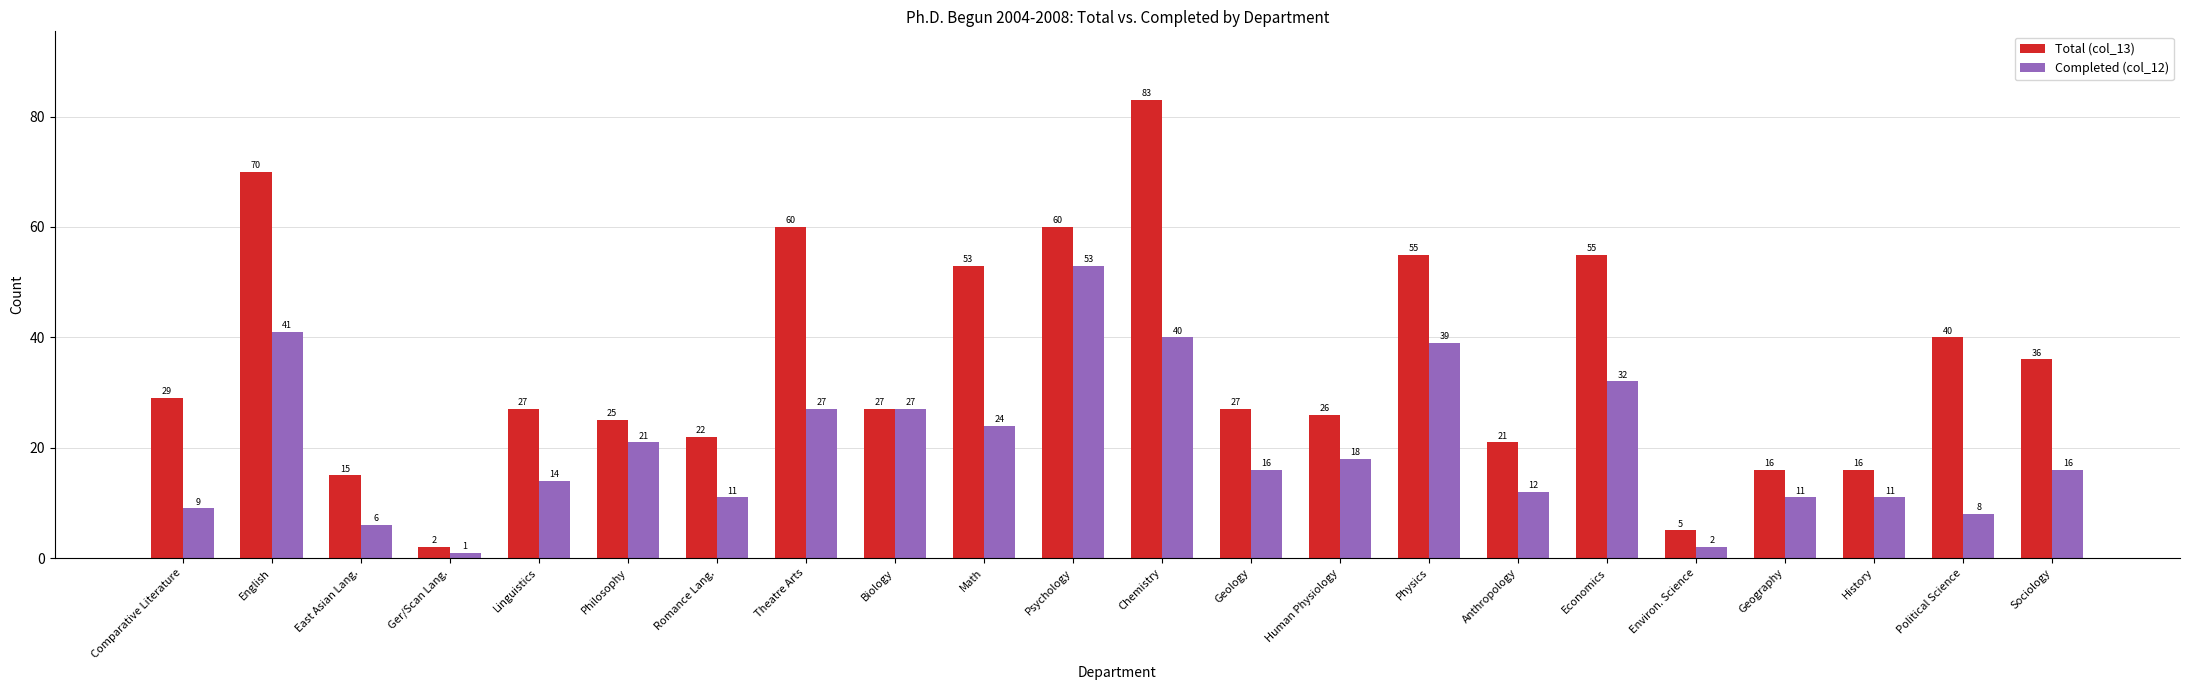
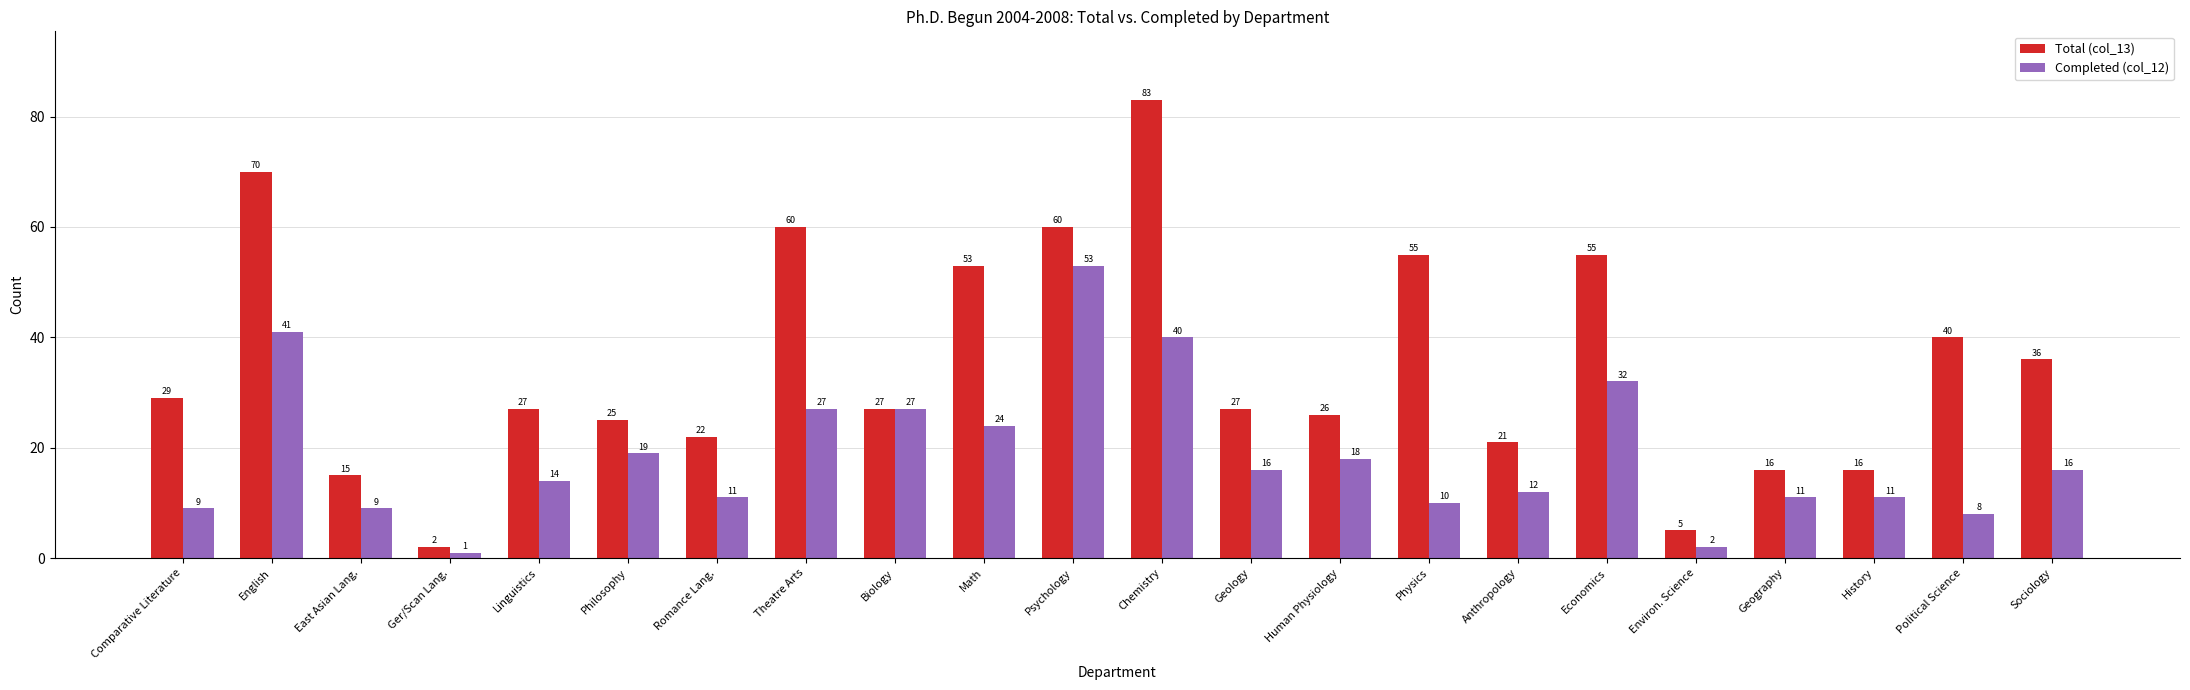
  {
    "Total (col_13)": {
      "Comparative Literature": 29,
      "English": 70,
      "East Asian Lang.": 15,
      "Ger/Scan Lang.": 2,
      "Linguistics": 27,
      "Philosophy": 25,
      "Romance Lang.": 22,
      "Theatre Arts": 60,
      "Biology": 27,
      "Math": 53,
      "Psychology": 60,
      "Chemistry": 83,
      "Geology": 27,
      "Human Physiology": 26,
      "Physics": 55,
      "Anthropology": 21,
      "Economics": 55,
      "Environ. Science": 5,
      "Geography": 16,
      "History": 16,
      "Political Science": 40,
      "Sociology": 36
    },
    "Completed (col_12)": {
      "Comparative Literature": 9,
      "English": 41,
-     "East Asian Lang.": 6,
+     "East Asian Lang.": 9,
      "Ger/Scan Lang.": 1,
      "Linguistics": 14,
-     "Philosophy": 21,
+     "Philosophy": 19,
      "Romance Lang.": 11,
      "Theatre Arts": 27,
      "Biology": 27,
      "Math": 24,
      "Psychology": 53,
      "Chemistry": 40,
      "Geology": 16,
      "Human Physiology": 18,
-     "Physics": 39,
+     "Physics": 10,
      "Anthropology": 12,
      "Economics": 32,
      "Environ. Science": 2,
      "Geography": 11,
      "History": 11,
      "Political Science": 8,
      "Sociology": 16
    }
  }
